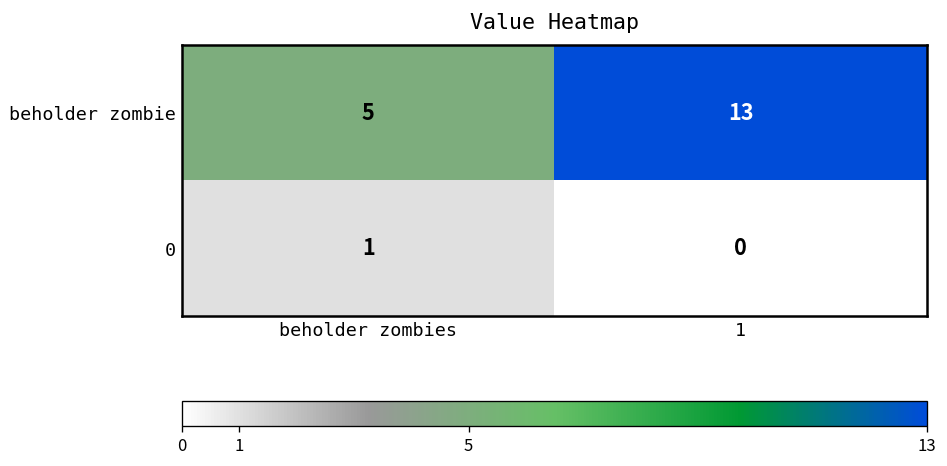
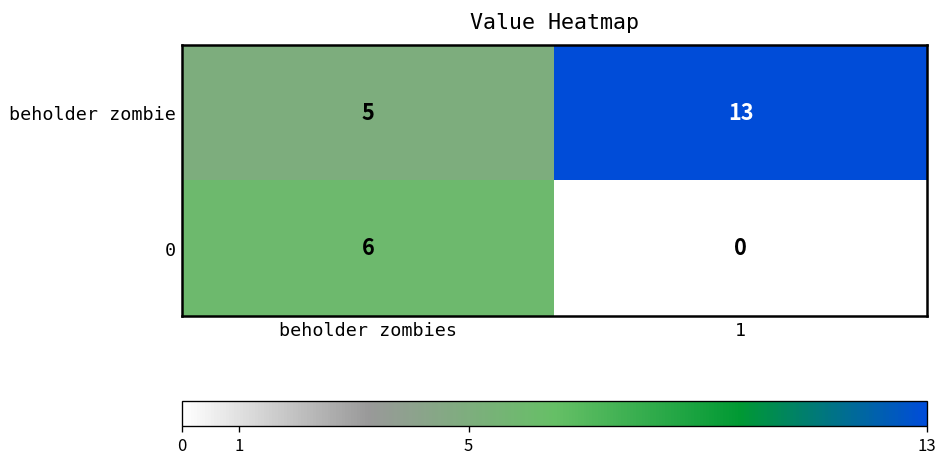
  {
    "beholder zombie": {
      "beholder zombies": 5,
      "1": 13
    },
    "0": {
-     "beholder zombies": 1,
+     "beholder zombies": 6,
      "1": 0
    }
  }
